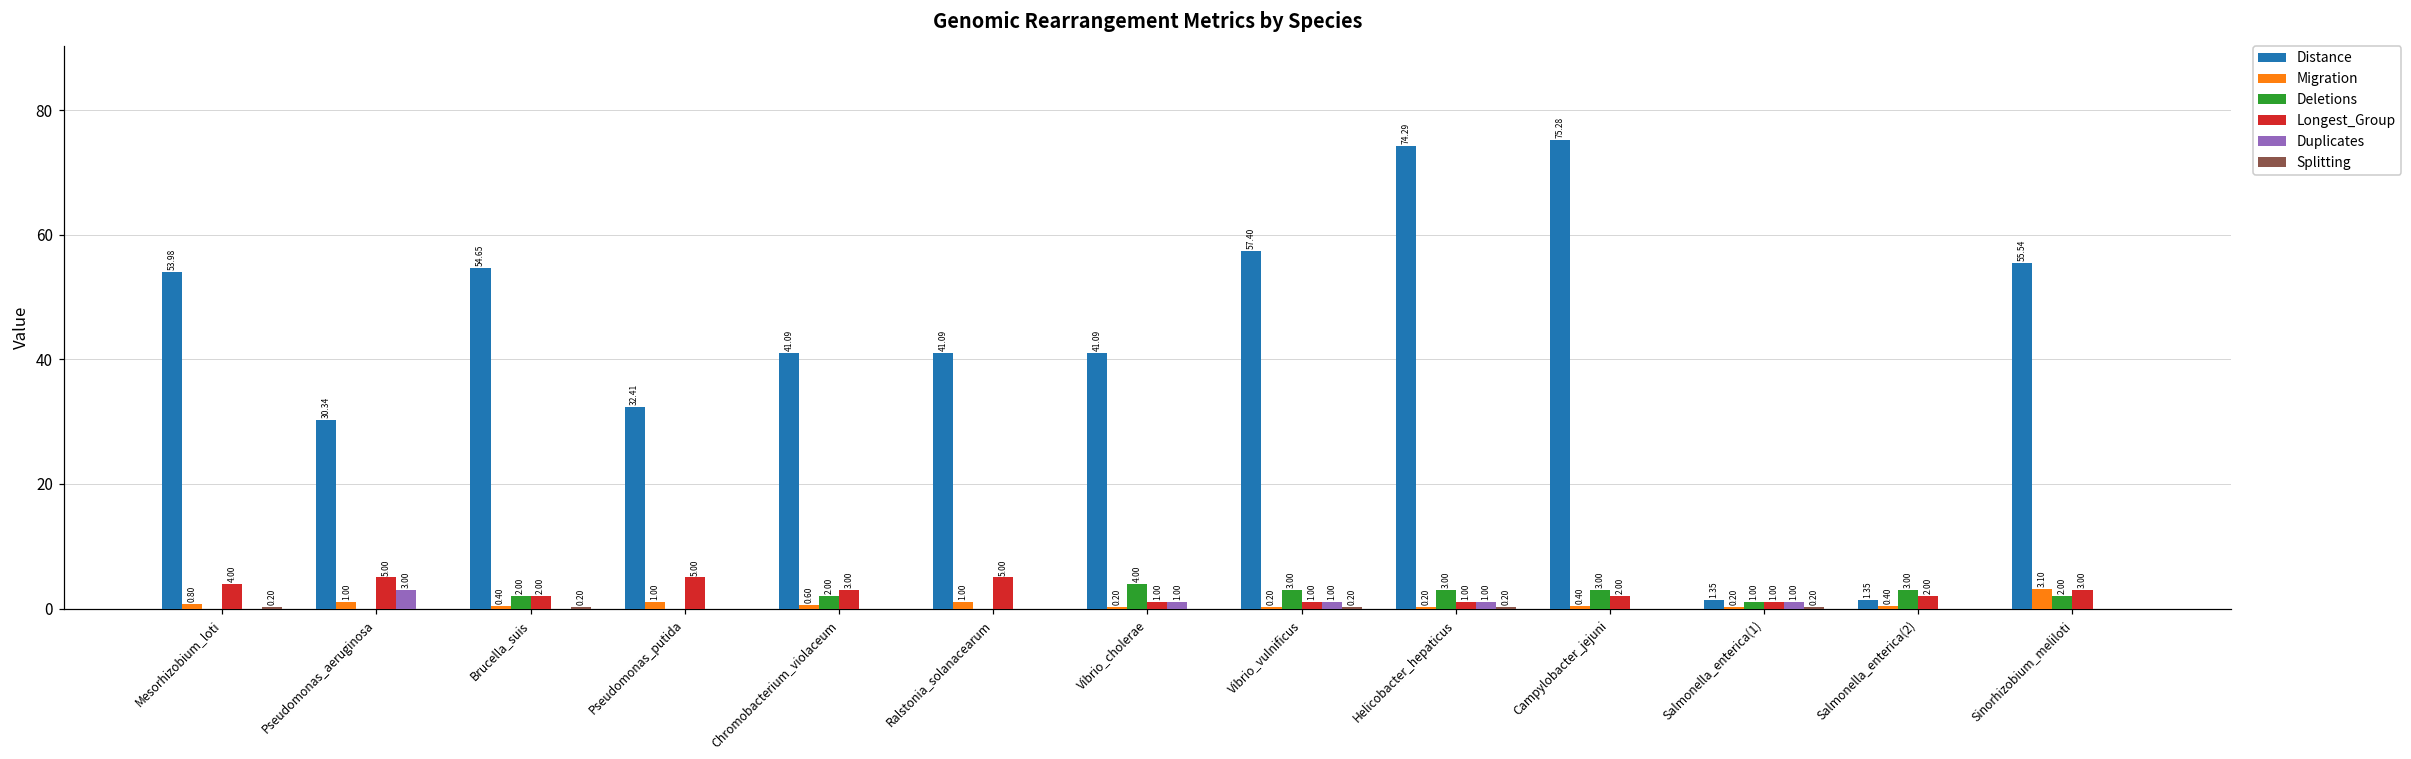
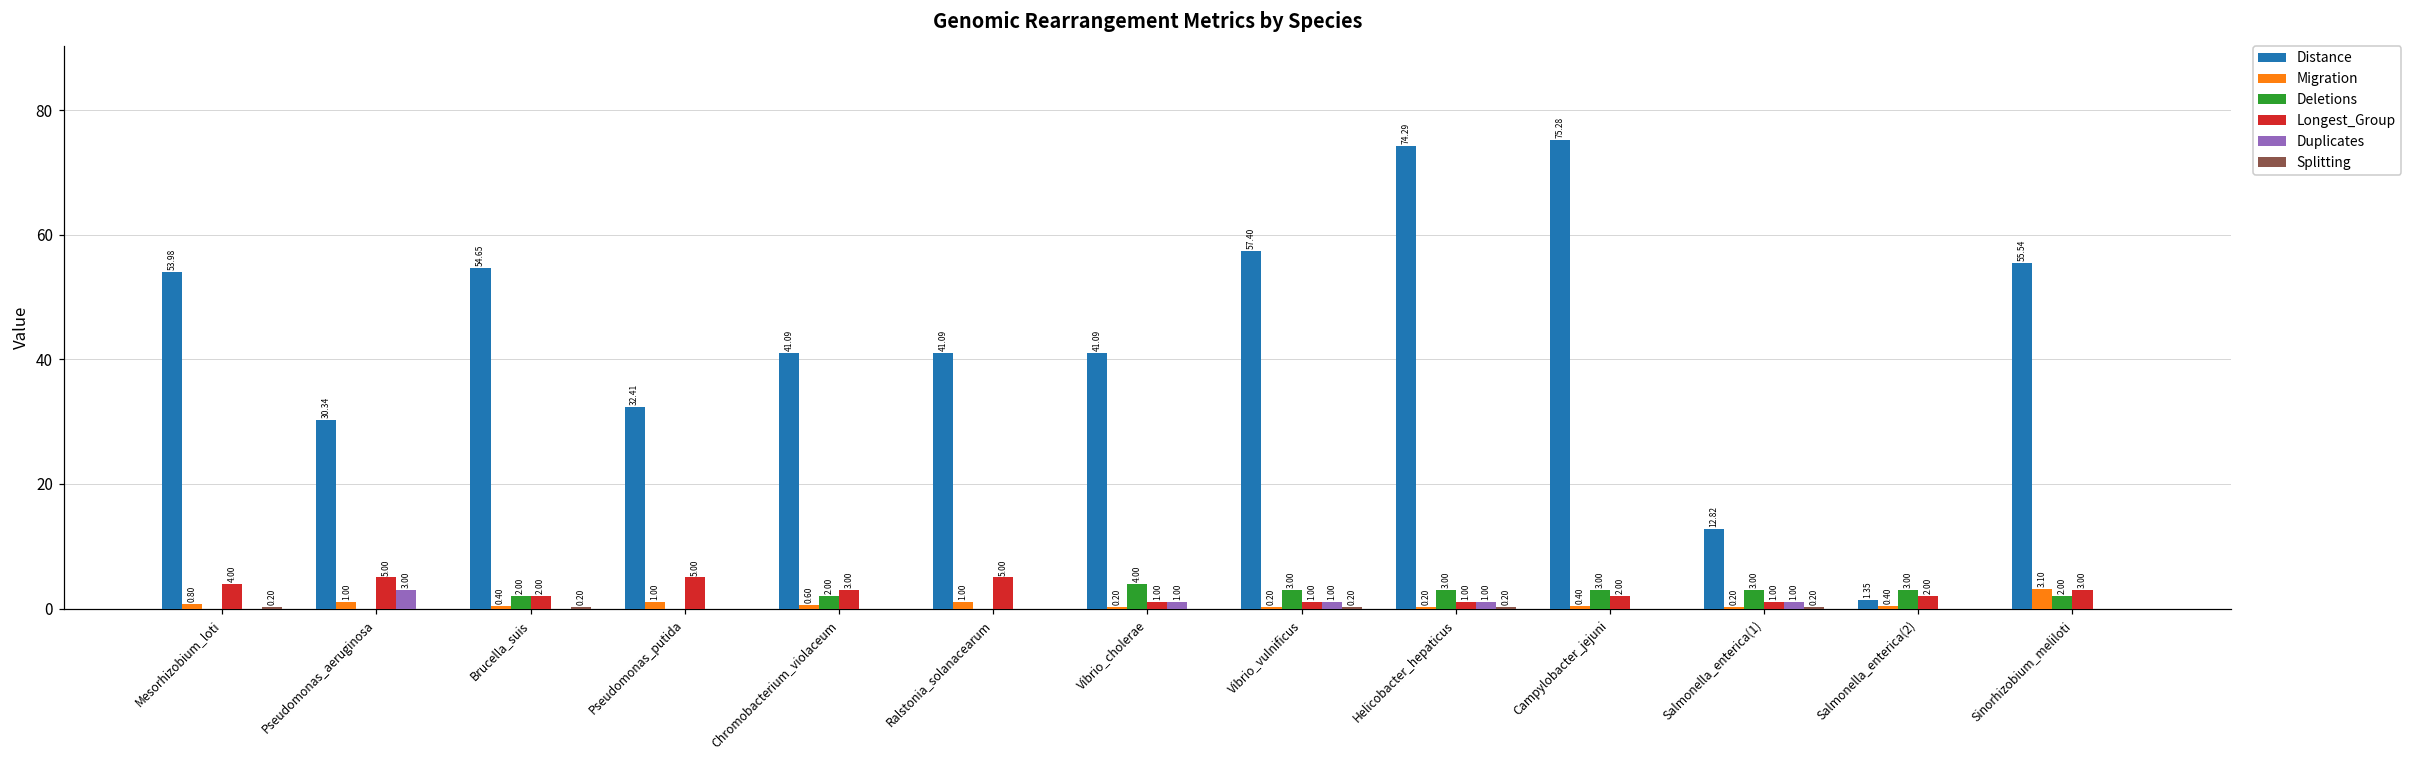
  {
    "Distance": {
      "Mesorhizobium_loti": 53.98,
      "Pseudomonas_aeruginosa": 30.34,
      "Brucella_suis": 54.65,
      "Pseudomonas_putida": 32.41,
      "Chromobacterium_violaceum": 41.09,
      "Ralstonia_solanacearum": 41.09,
      "Vibrio_cholerae": 41.09,
      "Vibrio_vulnificus": 57.40,
      "Helicobacter_hepaticus": 74.29,
      "Campylobacter_jejuni": 75.28,
-     "Salmonella_enterica(1)": 1.35,
+     "Salmonella_enterica(1)": 12.82,
      "Salmonella_enterica(2)": 1.35,
      "Sinorhizobium_meliloti": 55.54
    },
    "Migration": {
      "Mesorhizobium_loti": 0.80,
      "Pseudomonas_aeruginosa": 1.00,
      "Brucella_suis": 0.40,
      "Pseudomonas_putida": 1.00,
      "Chromobacterium_violaceum": 0.60,
      "Ralstonia_solanacearum": 1.00,
      "Vibrio_cholerae": 0.20,
      "Vibrio_vulnificus": 0.20,
      "Helicobacter_hepaticus": 0.20,
      "Campylobacter_jejuni": 0.40,
      "Salmonella_enterica(1)": 0.20,
      "Salmonella_enterica(2)": 0.40,
      "Sinorhizobium_meliloti": 3.10
    },
    "Deletions": {
      "Brucella_suis": 2.00,
      "Chromobacterium_violaceum": 2.00,
      "Vibrio_cholerae": 4.00,
      "Vibrio_vulnificus": 3.00,
      "Helicobacter_hepaticus": 3.00,
      "Campylobacter_jejuni": 3.00,
-     "Salmonella_enterica(1)": 1.00,
+     "Salmonella_enterica(1)": 3.00,
      "Salmonella_enterica(2)": 3.00,
      "Sinorhizobium_meliloti": 2.00
    },
    "Longest_Group": {
      "Mesorhizobium_loti": 4.00,
      "Pseudomonas_aeruginosa": 5.00,
      "Brucella_suis": 2.00,
      "Pseudomonas_putida": 5.00,
      "Chromobacterium_violaceum": 3.00,
      "Ralstonia_solanacearum": 5.00,
      "Vibrio_cholerae": 1.00,
      "Vibrio_vulnificus": 1.00,
      "Helicobacter_hepaticus": 1.00,
      "Campylobacter_jejuni": 2.00,
      "Salmonella_enterica(1)": 1.00,
      "Salmonella_enterica(2)": 2.00,
      "Sinorhizobium_meliloti": 3.00
    },
    "Duplicates": {
      "Pseudomonas_aeruginosa": 3.00,
      "Vibrio_cholerae": 1.00,
      "Vibrio_vulnificus": 1.00,
      "Helicobacter_hepaticus": 1.00,
      "Salmonella_enterica(1)": 1.00
    },
    "Splitting": {
      "Mesorhizobium_loti": 0.20,
      "Brucella_suis": 0.20,
      "Vibrio_vulnificus": 0.20,
      "Helicobacter_hepaticus": 0.20,
      "Salmonella_enterica(1)": 0.20
    }
  }
